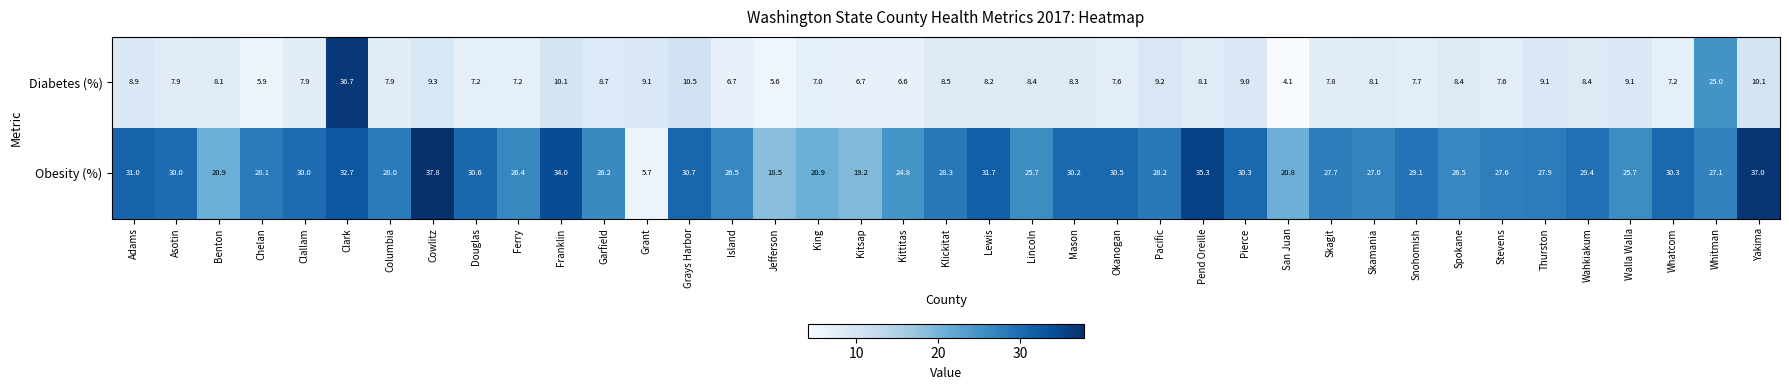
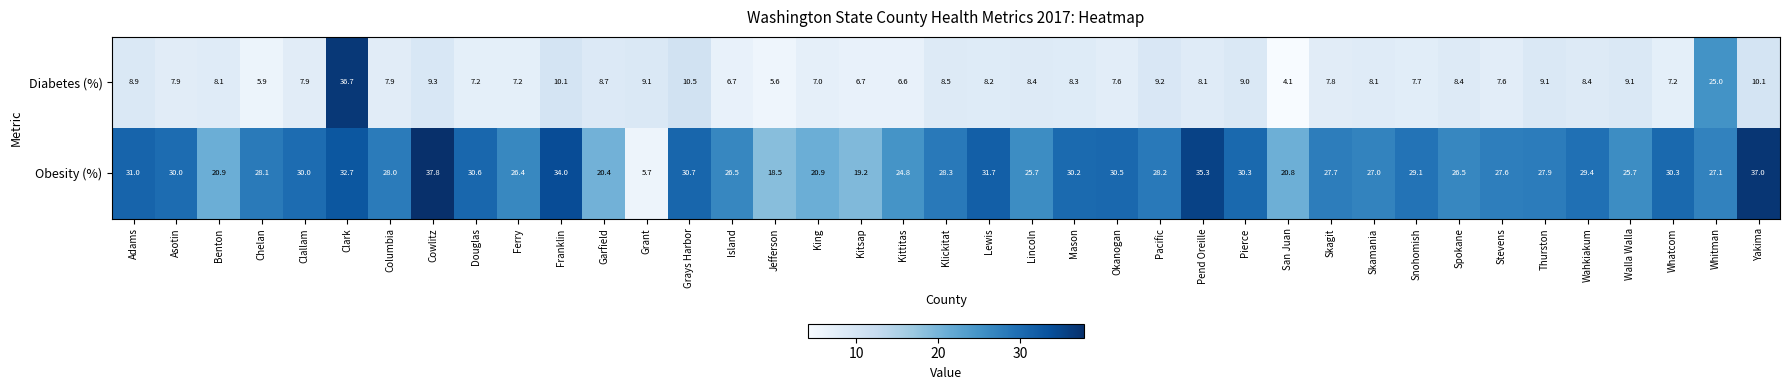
  {
    "Diabetes (%)": {
      "Adams": 8.9,
      "Asotin": 7.9,
      "Benton": 8.1,
      "Chelan": 5.9,
      "Clallam": 7.9,
      "Clark": 36.7,
      "Columbia": 7.9,
      "Cowlitz": 9.3,
      "Douglas": 7.2,
      "Ferry": 7.2,
      "Franklin": 10.1,
      "Garfield": 8.7,
      "Grant": 9.1,
      "Grays Harbor": 10.5,
      "Island": 6.7,
      "Jefferson": 5.6,
      "King": 7.0,
      "Kitsap": 6.7,
      "Kittitas": 6.6,
      "Klickitat": 8.5,
      "Lewis": 8.2,
      "Lincoln": 8.4,
      "Mason": 8.3,
      "Okanogan": 7.6,
      "Pacific": 9.2,
      "Pend Oreille": 8.1,
      "Pierce": 9.0,
      "San Juan": 4.1,
      "Skagit": 7.8,
      "Skamania": 8.1,
      "Snohomish": 7.7,
      "Spokane": 8.4,
      "Stevens": 7.6,
      "Thurston": 9.1,
      "Wahkiakum": 8.4,
      "Walla Walla": 9.1,
      "Whatcom": 7.2,
      "Whitman": 25.0,
      "Yakima": 10.1
    },
    "Obesity (%)": {
      "Adams": 31.0,
      "Asotin": 30.0,
      "Benton": 20.9,
      "Chelan": 28.1,
      "Clallam": 30.0,
      "Clark": 32.7,
      "Columbia": 28.0,
      "Cowlitz": 37.8,
      "Douglas": 30.6,
      "Ferry": 26.4,
      "Franklin": 34.0,
-     "Garfield": 26.2,
+     "Garfield": 20.4,
      "Grant": 5.7,
      "Grays Harbor": 30.7,
      "Island": 26.5,
      "Jefferson": 18.5,
      "King": 20.9,
      "Kitsap": 19.2,
      "Kittitas": 24.8,
      "Klickitat": 28.3,
      "Lewis": 31.7,
      "Lincoln": 25.7,
      "Mason": 30.2,
      "Okanogan": 30.5,
      "Pacific": 28.2,
      "Pend Oreille": 35.3,
      "Pierce": 30.3,
      "San Juan": 20.8,
      "Skagit": 27.7,
      "Skamania": 27.0,
      "Snohomish": 29.1,
      "Spokane": 26.5,
      "Stevens": 27.6,
      "Thurston": 27.9,
      "Wahkiakum": 29.4,
      "Walla Walla": 25.7,
      "Whatcom": 30.3,
      "Whitman": 27.1,
      "Yakima": 37.0
    }
  }
